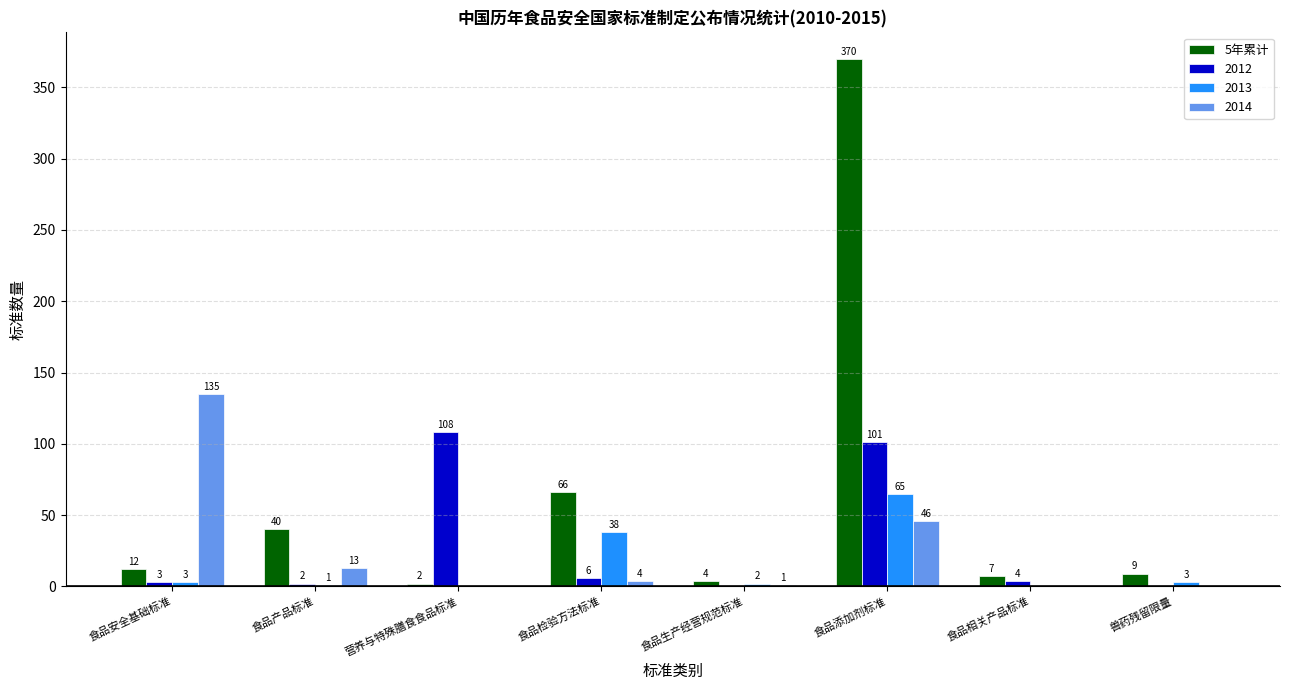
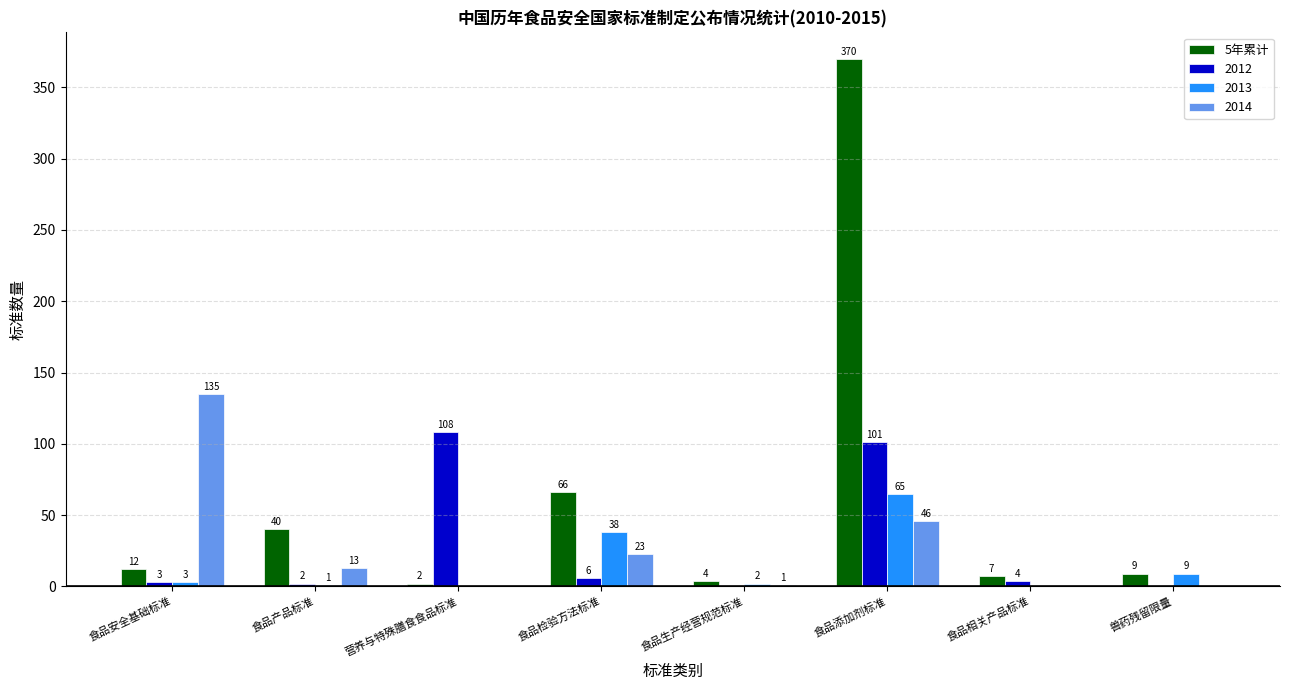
  {
    "5年累计": {
      "食品安全基础标准": 12,
      "食品产品标准": 40,
      "营养与特殊膳食食品标准": 2,
      "食品检验方法标准": 66,
      "食品生产经营规范标准": 4,
      "食品添加剂标准": 370,
      "食品相关产品标准": 7,
      "兽药残留限量": 9
    },
    "2012": {
      "食品安全基础标准": 3,
      "食品产品标准": 2,
      "营养与特殊膳食食品标准": 108,
      "食品检验方法标准": 6,
      "食品添加剂标准": 101,
      "食品相关产品标准": 4
    },
    "2013": {
      "食品安全基础标准": 3,
      "食品产品标准": 1,
      "食品检验方法标准": 38,
      "食品生产经营规范标准": 2,
      "食品添加剂标准": 65,
-     "兽药残留限量": 3
+     "兽药残留限量": 9
    },
    "2014": {
      "食品安全基础标准": 135,
      "食品产品标准": 13,
-     "食品检验方法标准": 4,
+     "食品检验方法标准": 23,
      "食品生产经营规范标准": 1,
      "食品添加剂标准": 46
    }
  }
